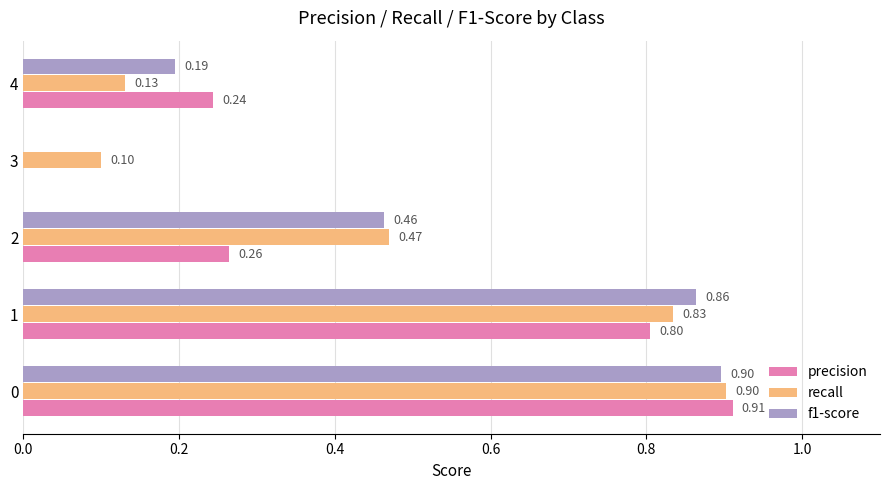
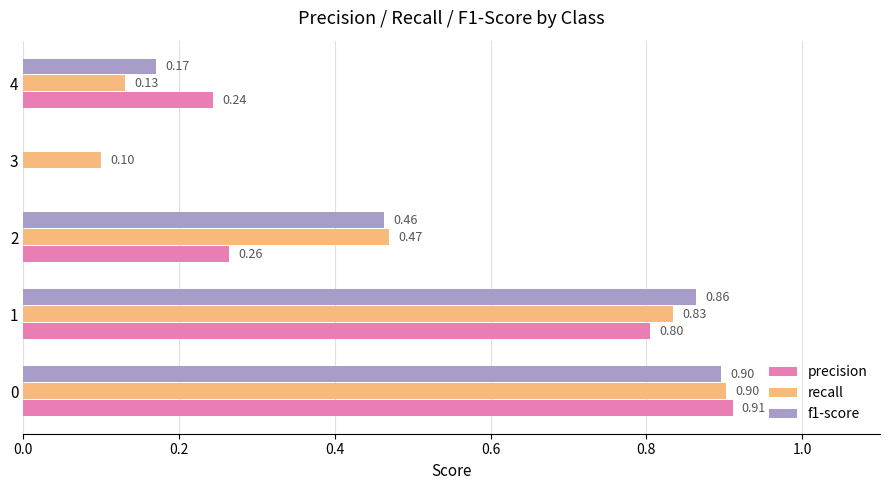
  {
    "precision": {
      "4": 0.24,
      "2": 0.26,
      "1": 0.80,
      "0": 0.91
    },
    "recall": {
      "4": 0.13,
      "3": 0.10,
      "2": 0.47,
      "1": 0.83,
      "0": 0.90
    },
    "f1-score": {
-     "4": 0.19,
+     "4": 0.17,
      "2": 0.46,
      "1": 0.86,
      "0": 0.90
    }
  }
